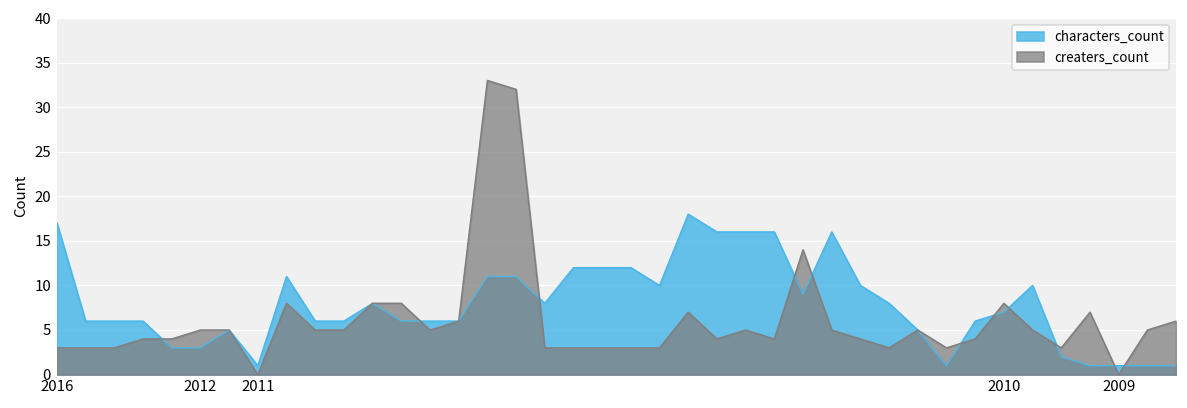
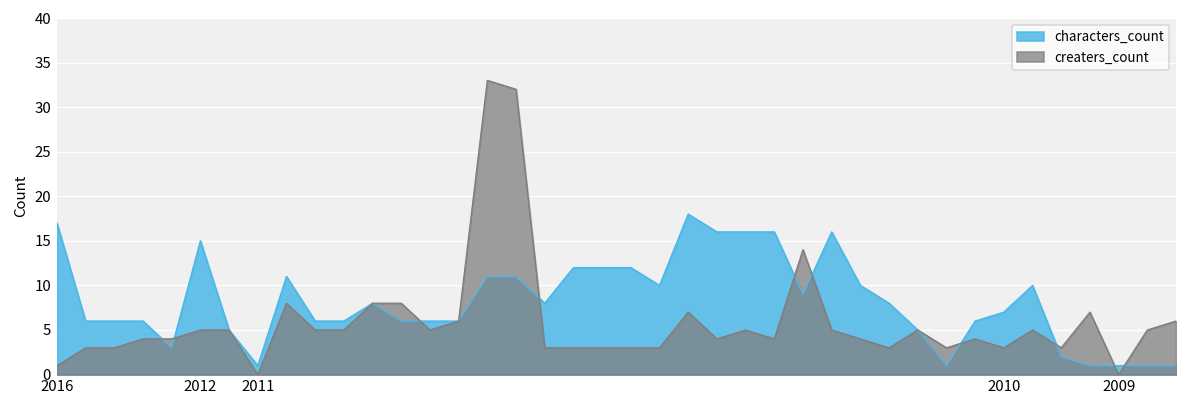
  {
    "characters_count": {
      "2016": 17,
-     "2012": 3,
+     "2012": 15,
      "2011": 1,
      "2010": 7,
      "2009": 1
    },
    "creaters_count": {
-     "2016": 3,
+     "2016": 1,
      "2012": 5,
      "2011": 0,
-     "2010": 8,
+     "2010": 3,
      "2009": 0
    }
  }
